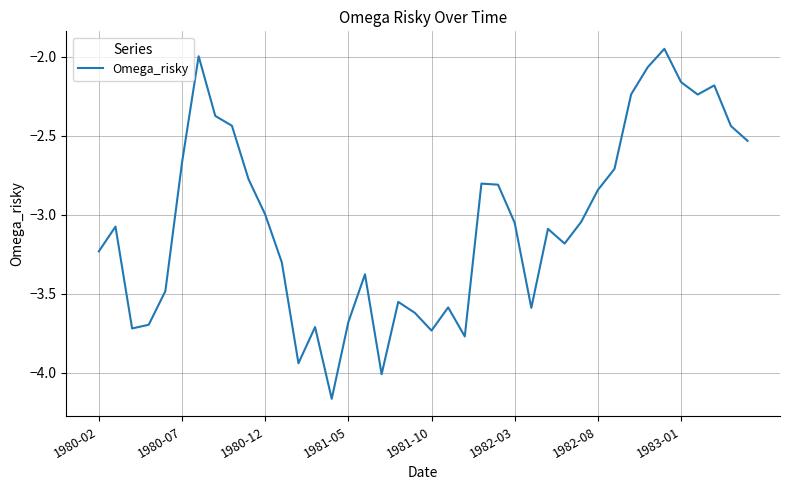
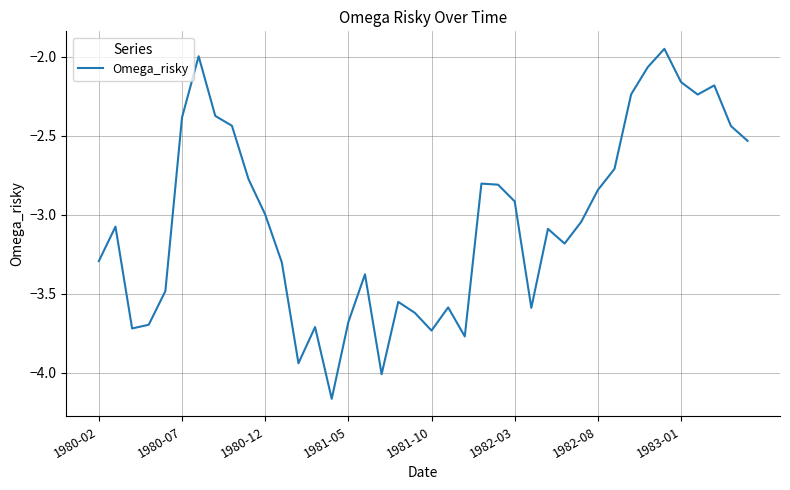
  {
-   "1980-02": -3.23,
-   "1980-07": -2.67,
+   "1980-02": -3.29,
+   "1980-07": -2.38,
    "1980-12": -3.00,
    "1981-05": -3.68,
    "1981-10": -3.73,
-   "1982-03": -3.05,
+   "1982-03": -2.91,
    "1982-08": -2.84,
    "1983-01": -2.16
  }
